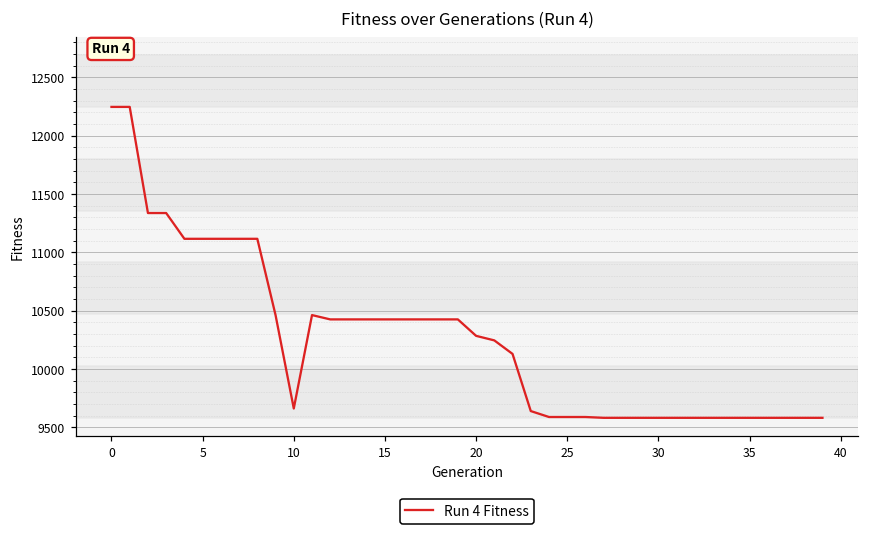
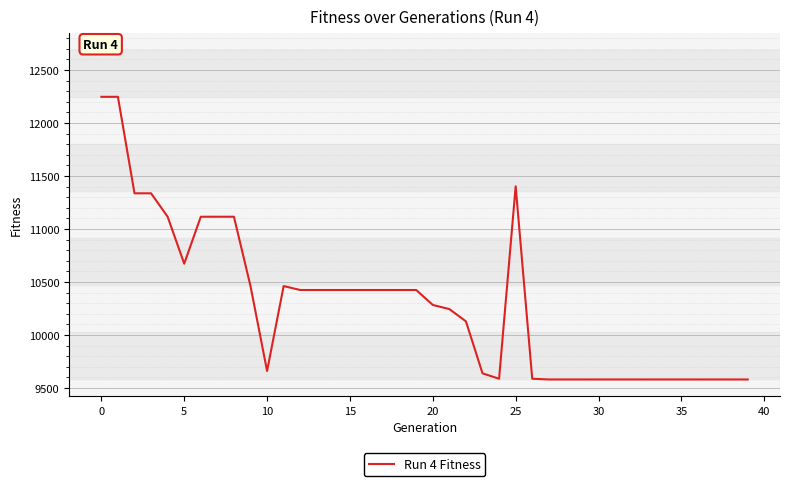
  {
    "0": 12250,
-   "5": 11120,
+   "5": 10670,
    "10": 9660,
    "15": 10430,
    "20": 10280,
-   "25": 9590,
+   "25": 11400,
    "30": 9580,
    "35": 9580
  }
